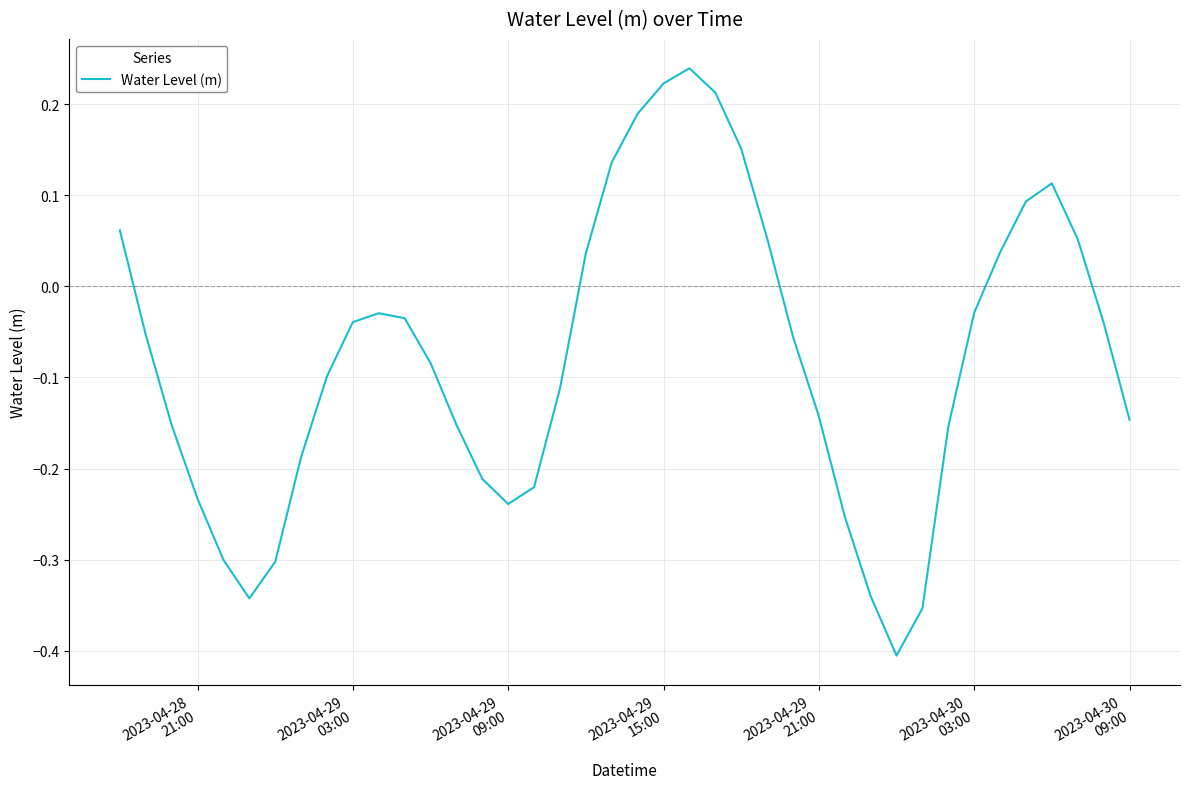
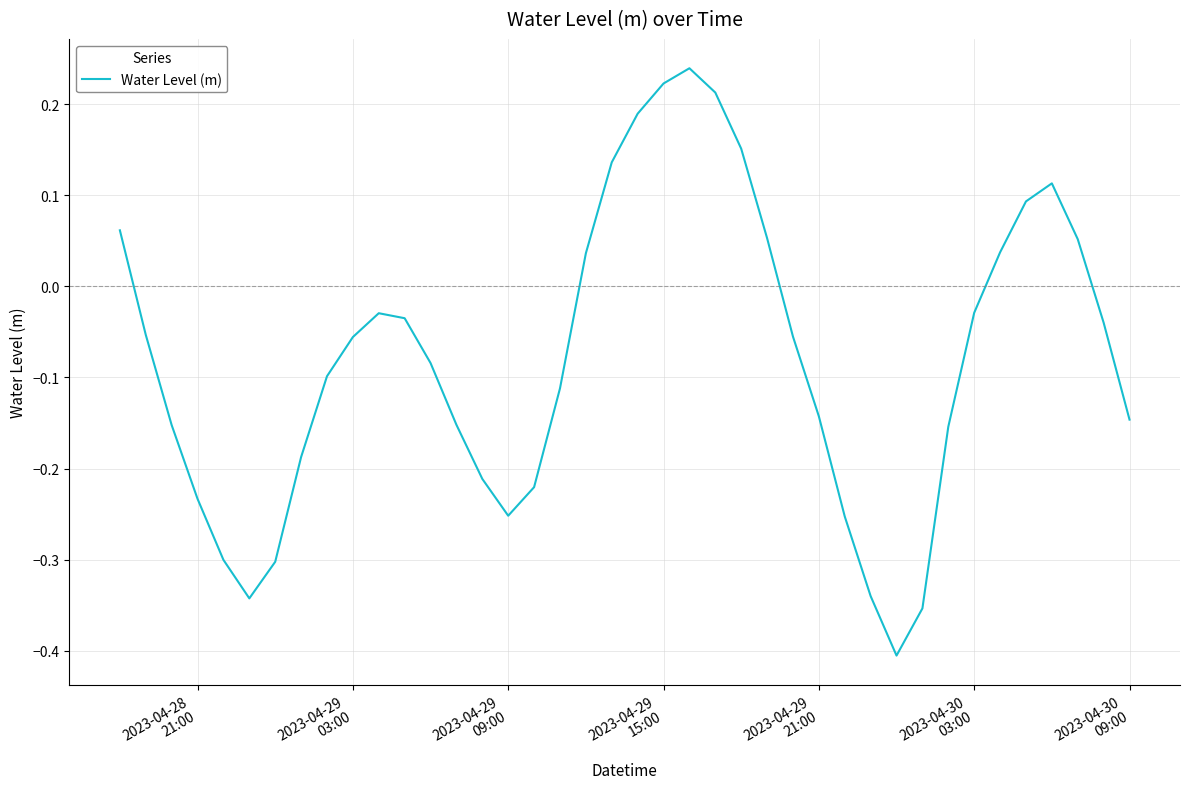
  {
    "2023-04-28 21:00": -0.23,
-   "2023-04-29 03:00": -0.04,
-   "2023-04-29 09:00": -0.24,
+   "2023-04-29 03:00": -0.06,
+   "2023-04-29 09:00": -0.25,
    "2023-04-29 15:00": 0.22,
    "2023-04-29 21:00": -0.14,
    "2023-04-30 03:00": -0.03,
    "2023-04-30 09:00": -0.15
  }
